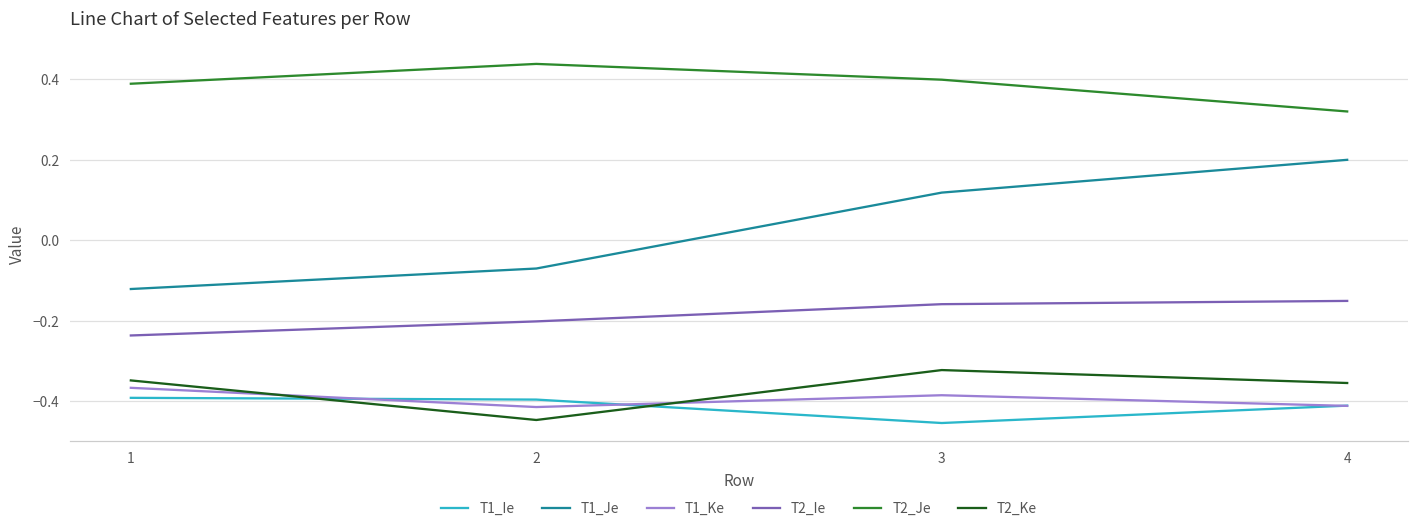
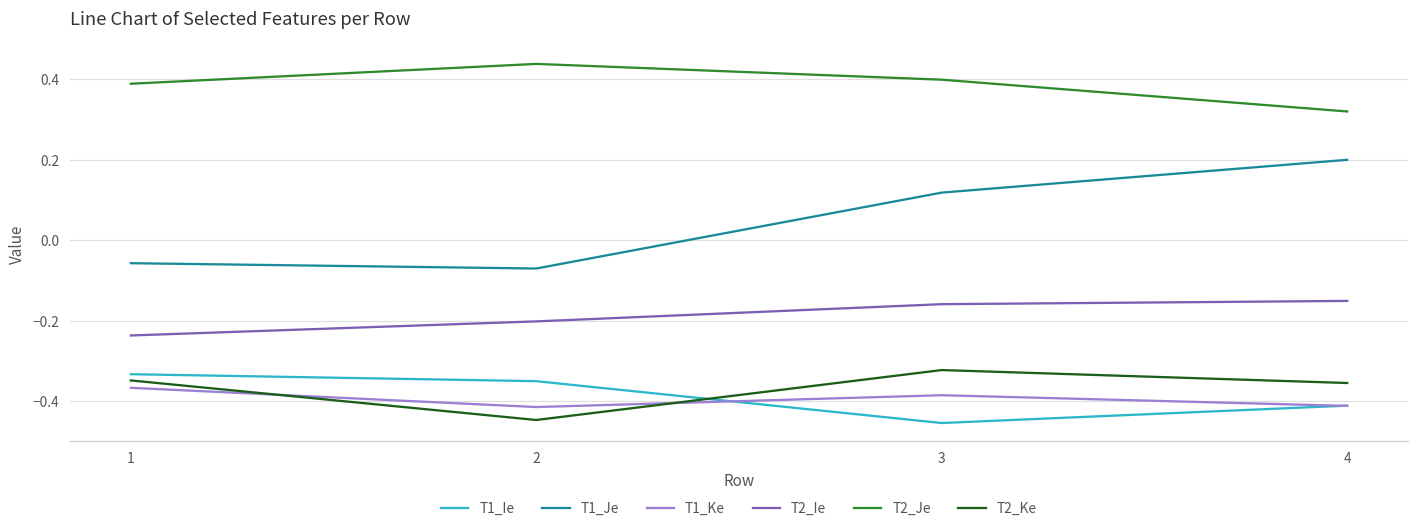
  {
    "T1_Ie": {
-     "1": -0.39,
-     "2": -0.40,
+     "1": -0.33,
+     "2": -0.35,
      "3": -0.45
    },
    "T1_Je": {
-     "1": -0.12,
+     "1": -0.06,
      "2": -0.07,
      "3": 0.12,
      "4": 0.20
    }
  }
